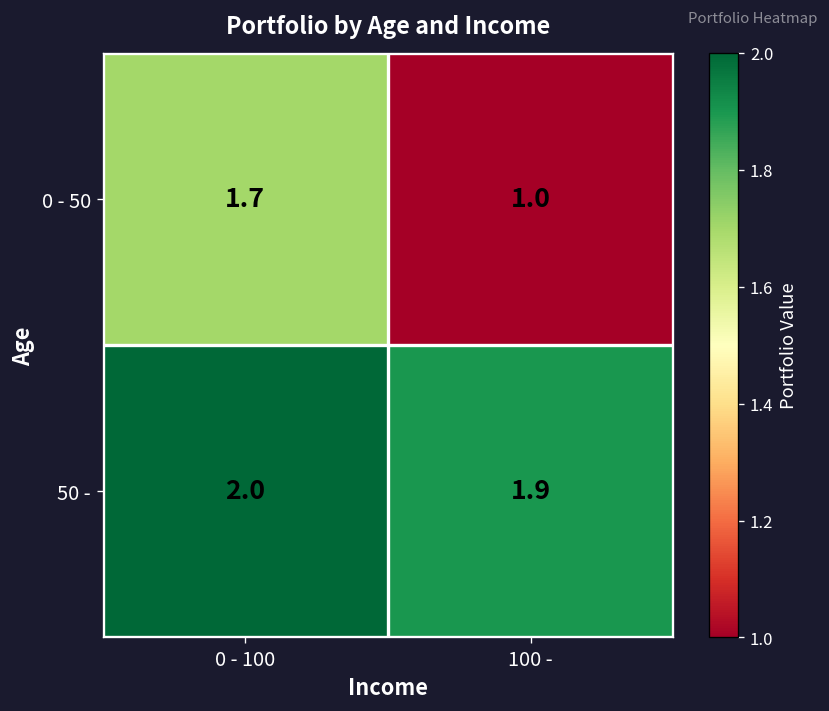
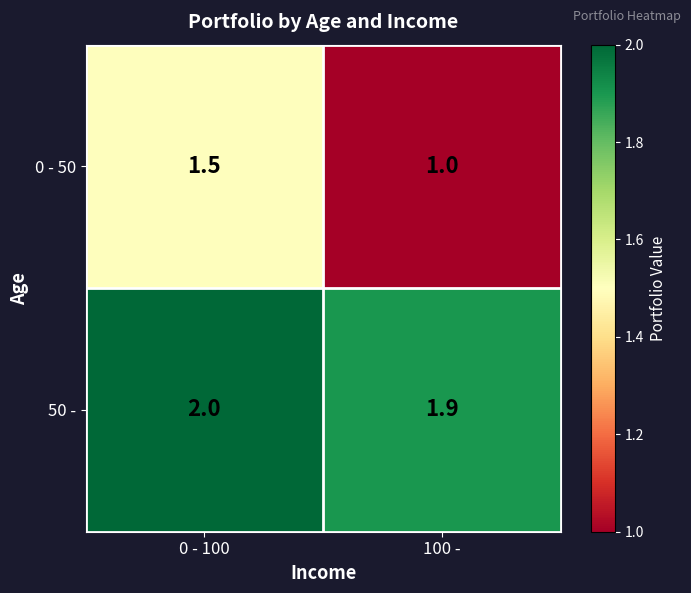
  {
    "0 - 50": {
-     "0 - 100": 1.7,
+     "0 - 100": 1.5,
      "100 -": 1.0
    },
    "50 -": {
      "0 - 100": 2.0,
      "100 -": 1.9
    }
  }
